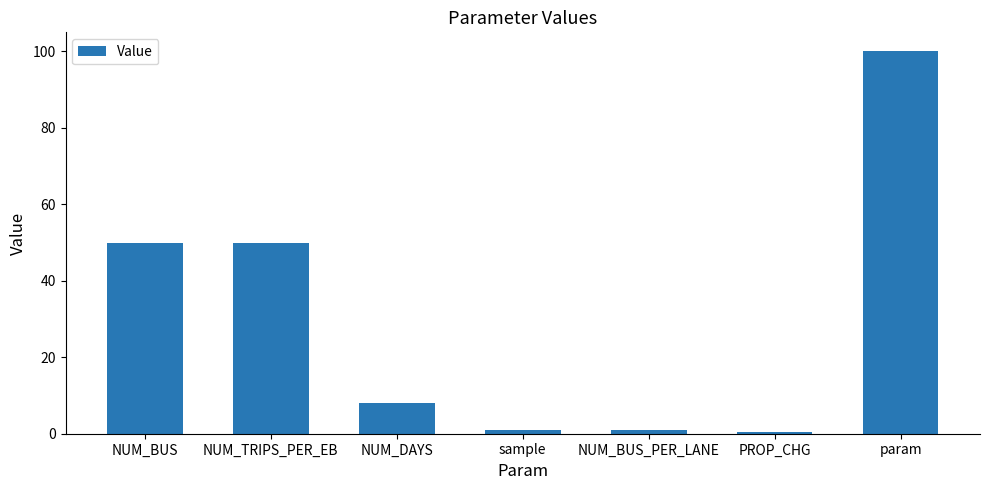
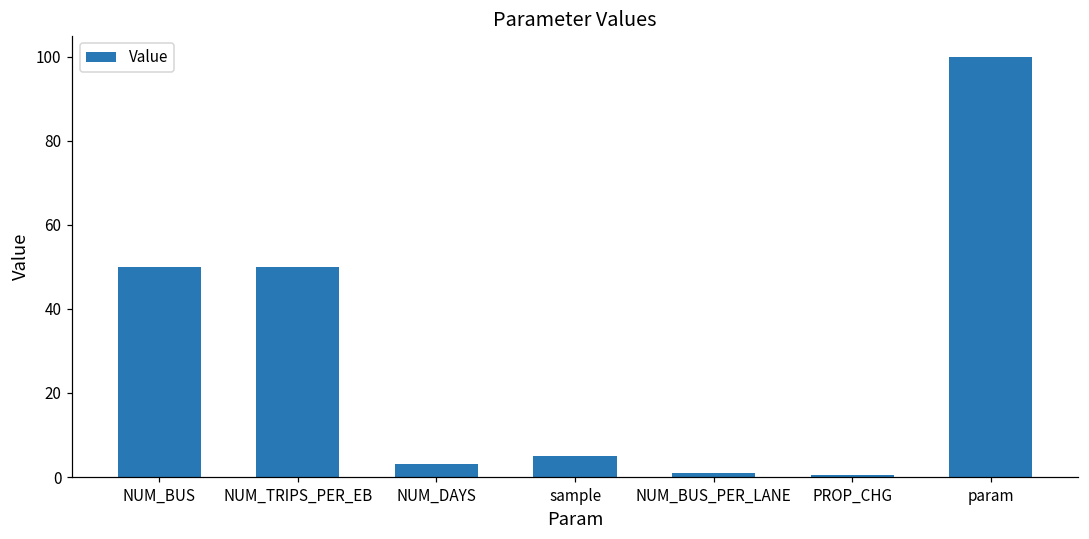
  {
    "NUM_BUS": 50,
    "NUM_TRIPS_PER_EB": 50,
-   "NUM_DAYS": 8,
-   "sample": 1,
+   "NUM_DAYS": 3,
+   "sample": 5,
    "NUM_BUS_PER_LANE": 1,
    "param": 100
  }
